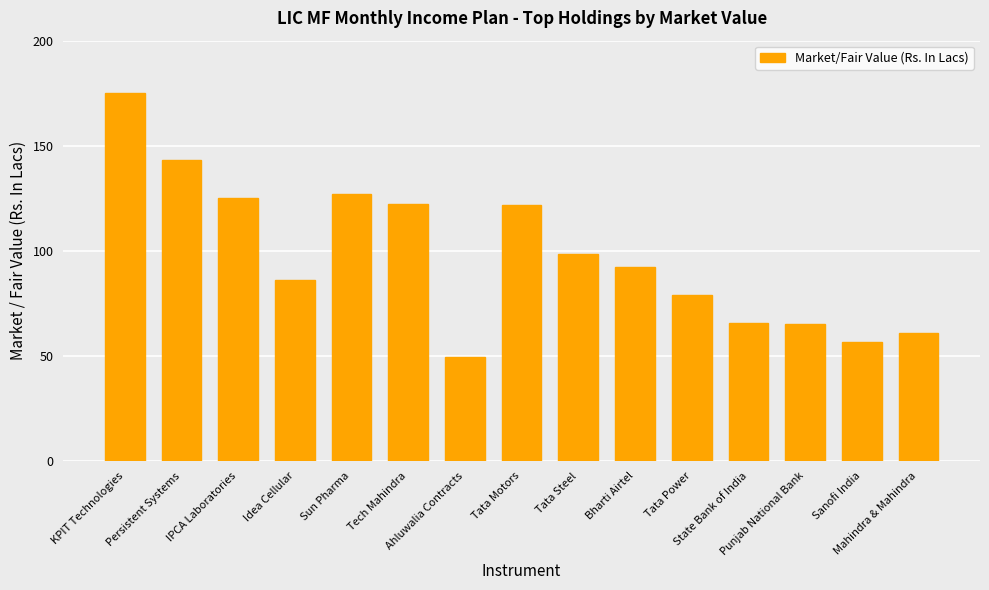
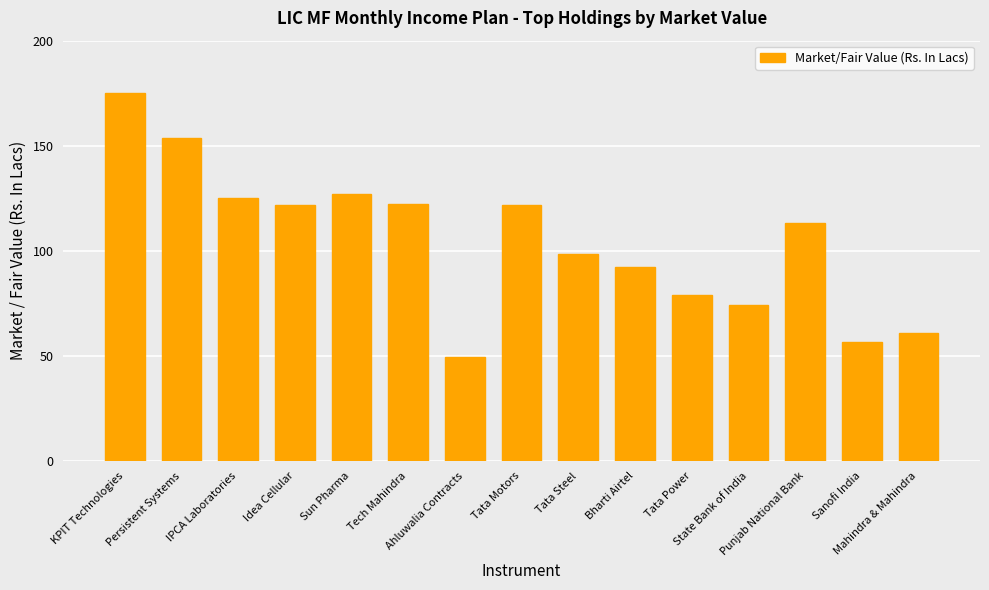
  {
    "KPIT Technologies": 175,
-   "Persistent Systems": 143,
+   "Persistent Systems": 154,
    "IPCA Laboratories": 125,
-   "Idea Cellular": 86,
+   "Idea Cellular": 122,
    "Sun Pharma": 127,
    "Tech Mahindra": 122,
    "Ahluwalia Contracts": 49,
    "Tata Motors": 122,
    "Tata Steel": 99,
    "Bharti Airtel": 92,
    "Tata Power": 79,
-   "State Bank of India": 66,
-   "Punjab National Bank": 65,
+   "State Bank of India": 74,
+   "Punjab National Bank": 113,
    "Sanofi India": 56,
    "Mahindra & Mahindra": 61
  }
